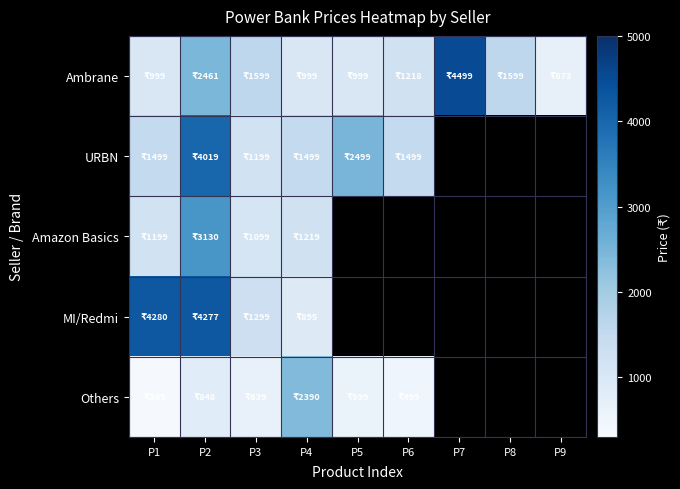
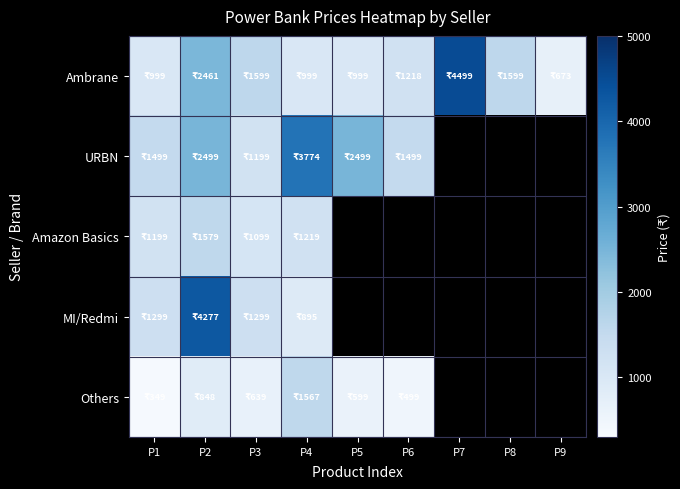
  {
    "Ambrane": {
      "P2": 2461,
      "P3": 1599,
      "P7": 4499,
      "P8": 1599
    },
    "URBN": {
      "P1": 1499,
-     "P2": 4019,
-     "P4": 1499,
+     "P2": 2499,
+     "P4": 3774,
      "P5": 2499,
      "P6": 1499
    },
    "Amazon Basics": {
-     "P2": 3130
+     "P2": 1579
    },
    "MI/Redmi": {
-     "P1": 4280,
+     "P1": 1299,
      "P2": 4277,
      "P3": 1299
    },
    "Others": {
-     "P4": 2390
+     "P4": 1567
    }
  }
